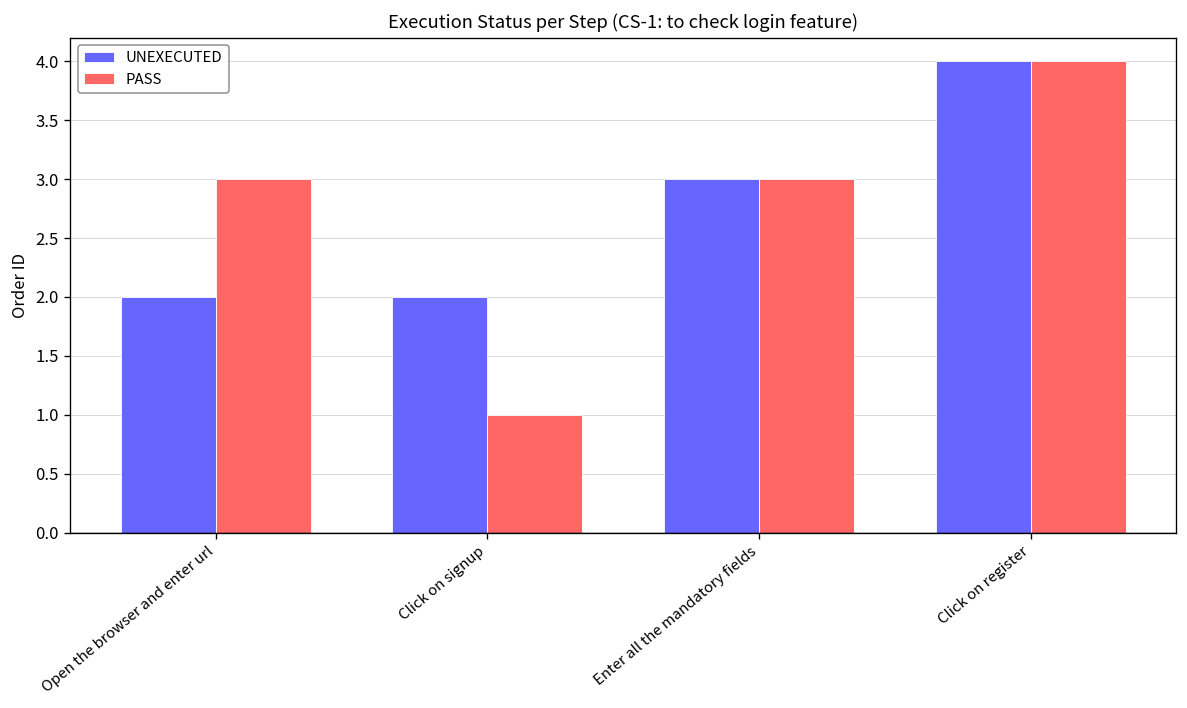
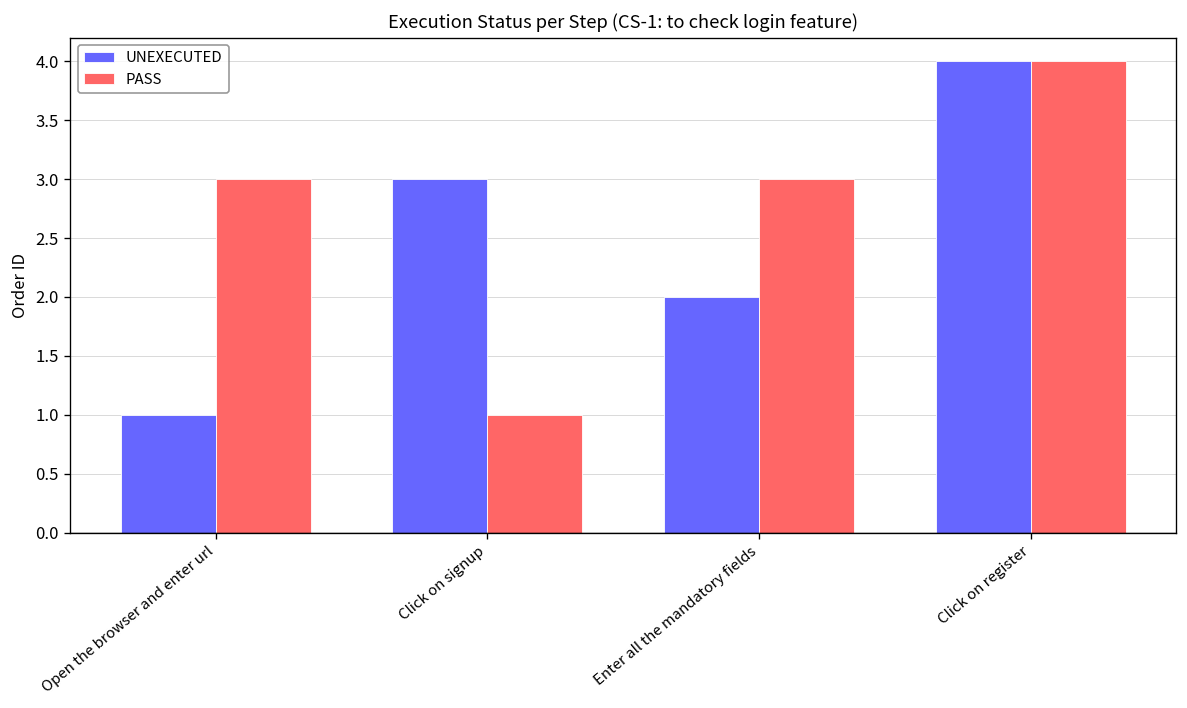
  {
    "UNEXECUTED": {
-     "Open the browser and enter url": 2,
-     "Click on signup": 2,
-     "Enter all the mandatory fields": 3,
+     "Open the browser and enter url": 1,
+     "Click on signup": 3,
+     "Enter all the mandatory fields": 2,
      "Click on register": 4
    },
    "PASS": {
      "Open the browser and enter url": 3,
      "Click on signup": 1,
      "Enter all the mandatory fields": 3,
      "Click on register": 4
    }
  }
